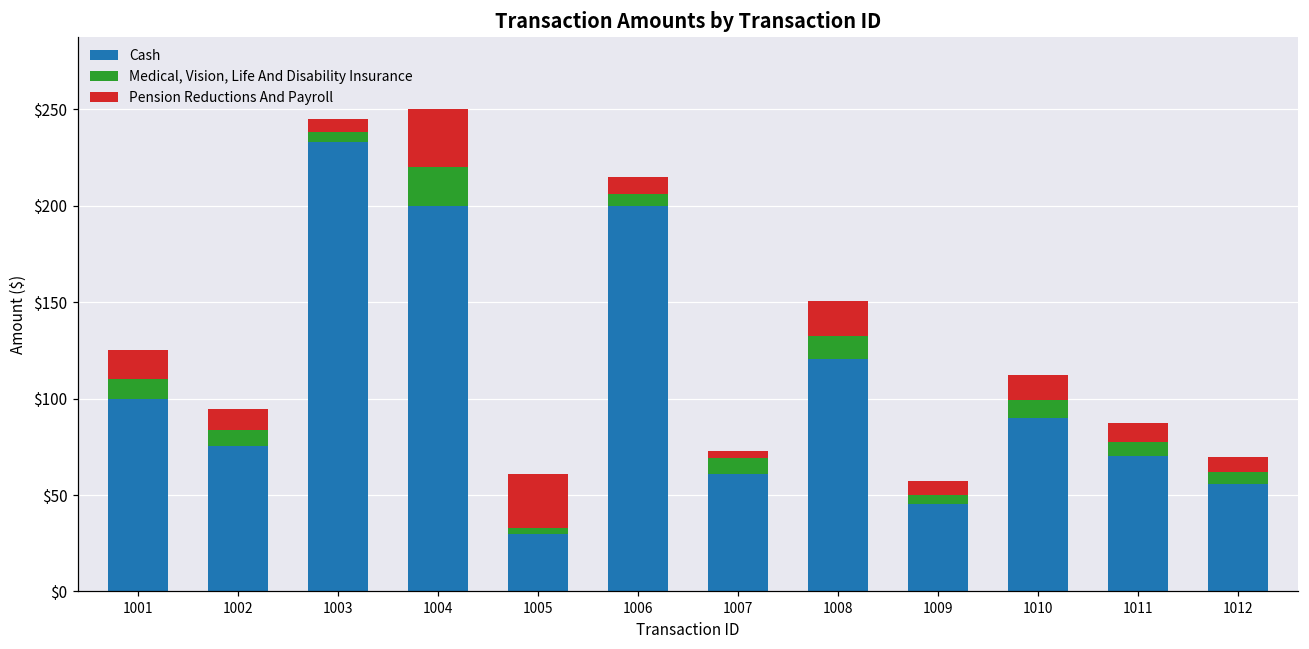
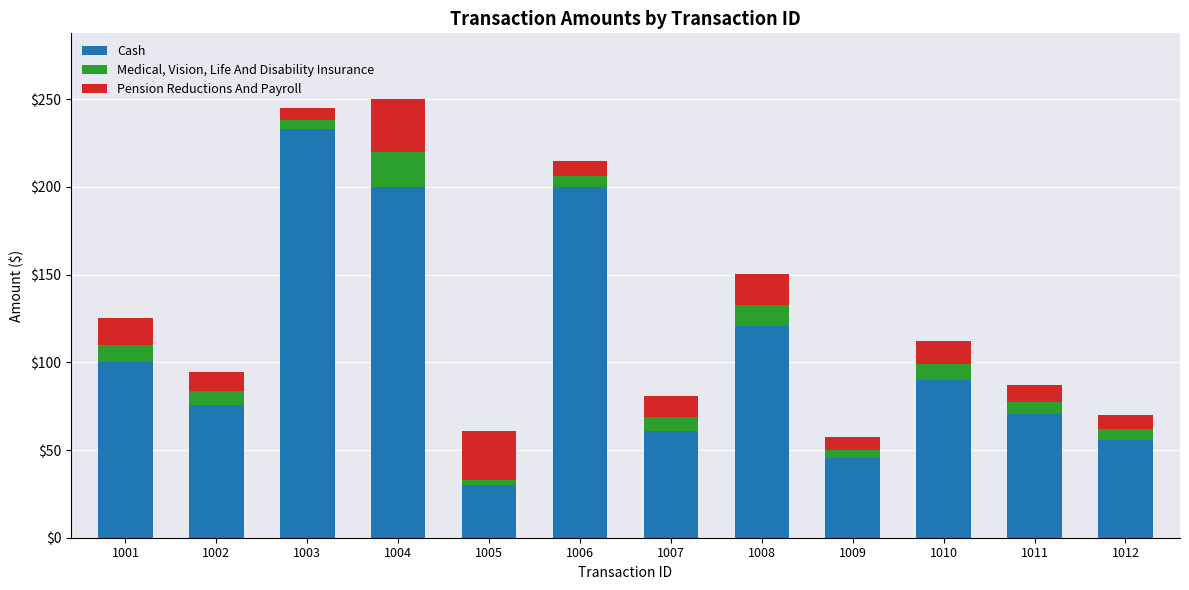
  {
    "Cash": {
      "1001": "$100",
      "1002": "$76",
      "1003": "$233",
      "1004": "$200",
      "1005": "$30",
      "1006": "$200",
      "1007": "$61",
      "1008": "$121",
      "1009": "$45",
      "1010": "$90",
      "1011": "$70",
      "1012": "$56"
    },
    "Medical, Vision, Life And Disability Insurance": {
      "1001": "$10",
      "1002": "$8",
      "1003": "$5",
      "1004": "$20",
      "1005": "$3",
      "1006": "$6",
      "1007": "$8",
      "1008": "$12",
      "1009": "$5",
      "1010": "$9",
      "1011": "$7",
      "1012": "$6"
    },
    "Pension Reductions And Payroll": {
      "1001": "$15",
      "1002": "$11",
      "1003": "$7",
      "1004": "$30",
      "1005": "$28",
      "1006": "$9",
-     "1007": "$4",
+     "1007": "$12",
      "1008": "$18",
      "1009": "$7",
      "1010": "$13",
      "1011": "$10",
      "1012": "$8"
    }
  }
